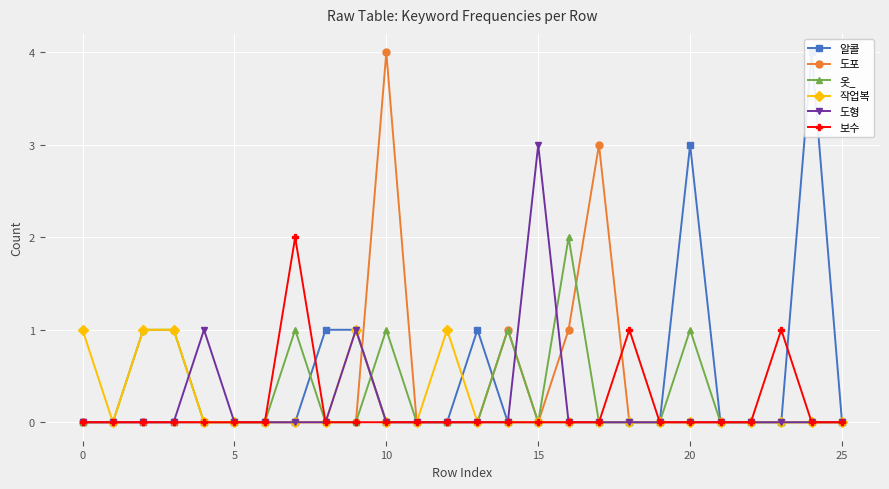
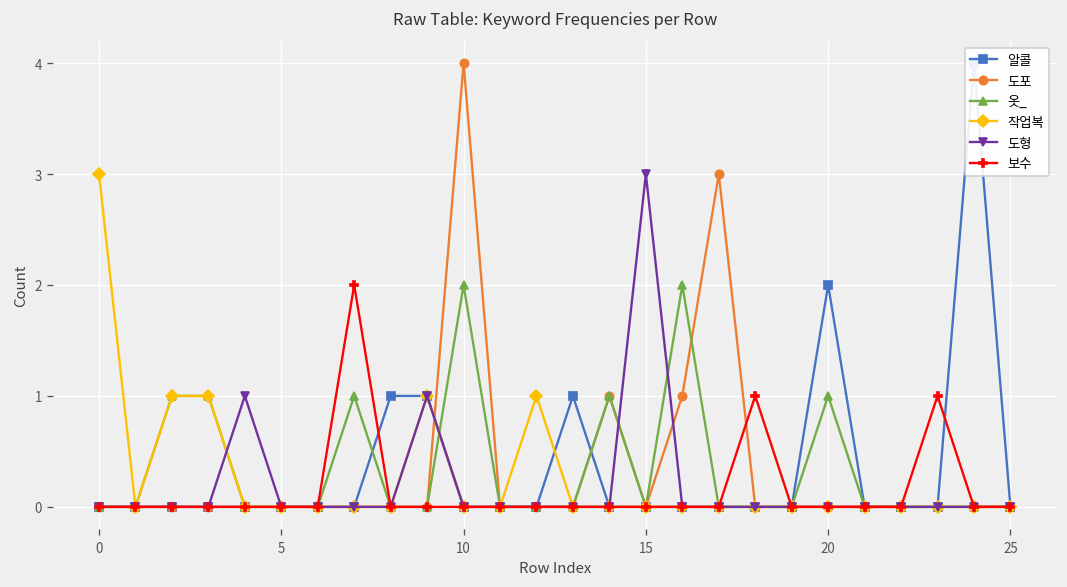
  {
    "알콜": {
-     "20": 3
+     "20": 2
    },
    "도포": {
      "10": 4
    },
    "옷_": {
-     "10": 1,
+     "10": 2,
      "20": 1
    },
    "작업복": {
-     "0": 1
+     "0": 3
    },
    "도형": {
      "15": 3
    }
  }
